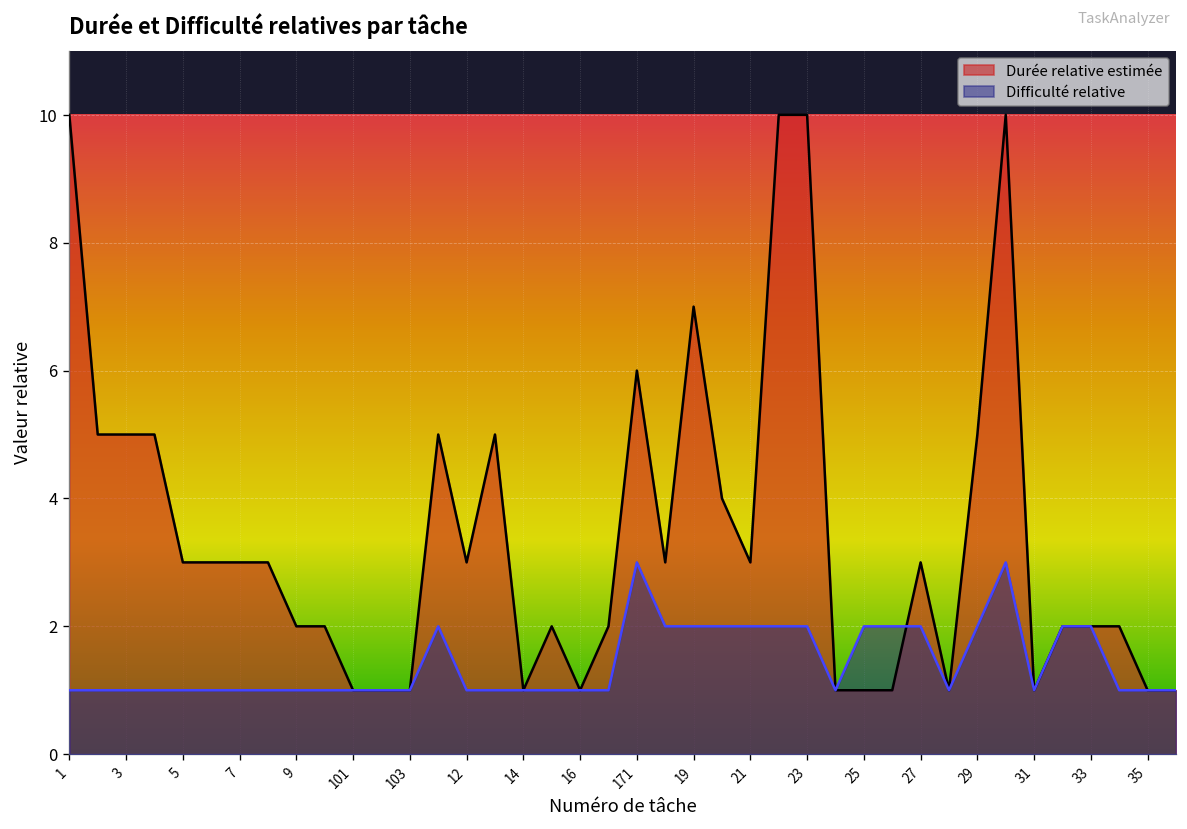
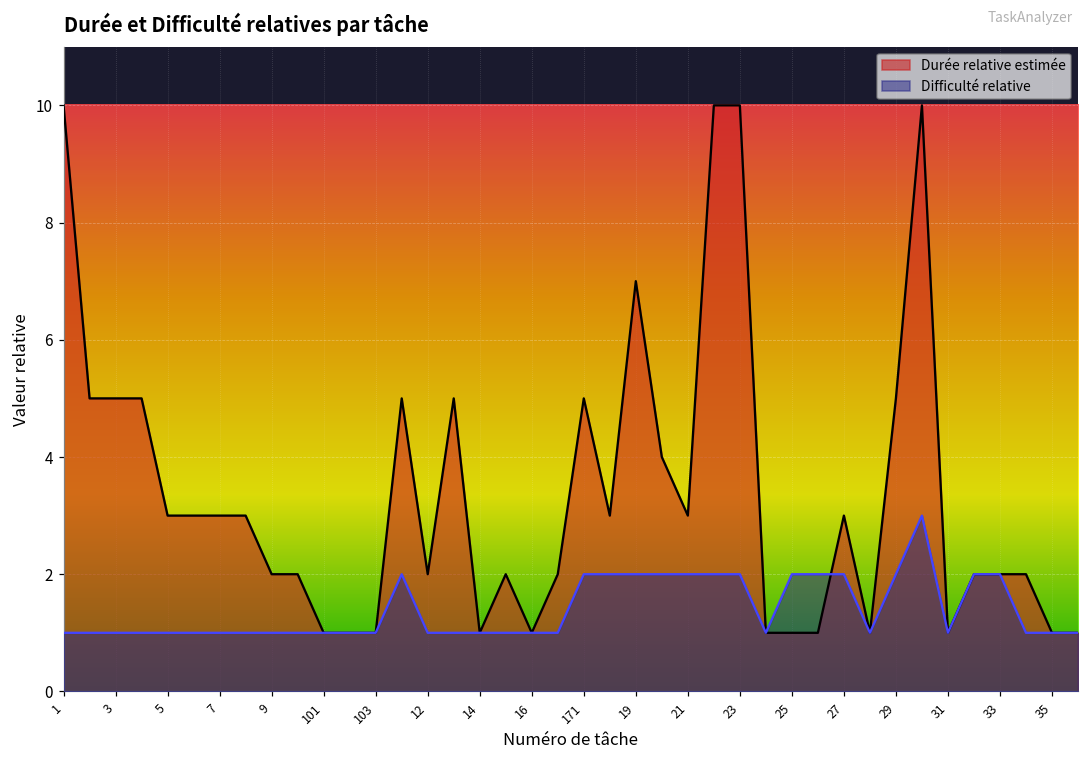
  {
    "Durée relative estimée": {
-     "12": 3,
-     "171": 6
+     "12": 2,
+     "171": 5
    },
    "Difficulté relative": {
      "12": 1,
-     "171": 3
+     "171": 2
    }
  }
